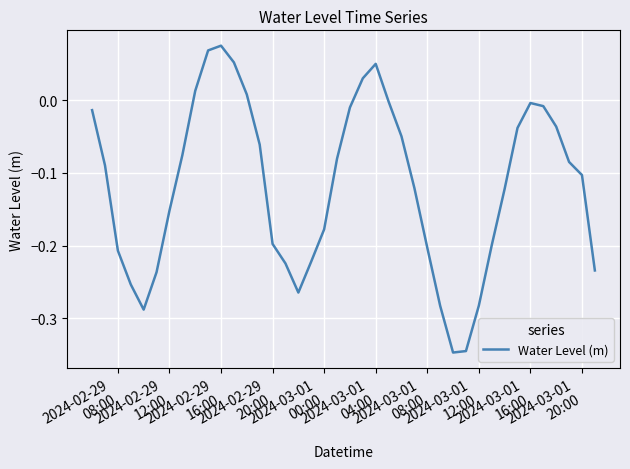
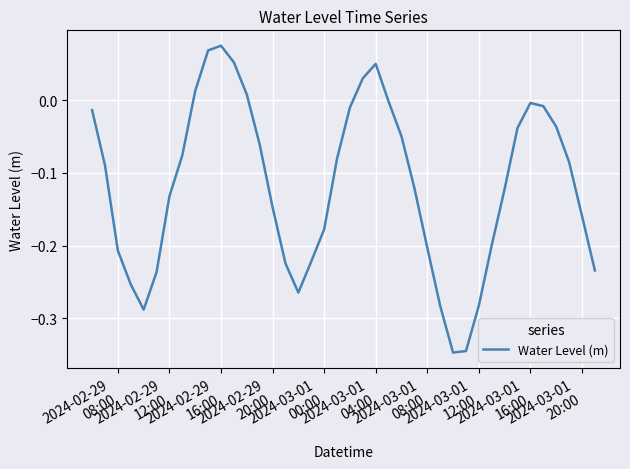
  {
    "2024-02-29 08:00": -0.21,
-   "2024-02-29 12:00": -0.15,
+   "2024-02-29 12:00": -0.13,
    "2024-02-29 16:00": 0.08,
-   "2024-02-29 20:00": -0.20,
+   "2024-02-29 20:00": -0.15,
    "2024-03-01 00:00": -0.18,
    "2024-03-01 04:00": 0.05,
    "2024-03-01 08:00": -0.20,
    "2024-03-01 12:00": -0.28,
    "2024-03-01 16:00": 0.00,
-   "2024-03-01 20:00": -0.10
+   "2024-03-01 20:00": -0.16
  }
